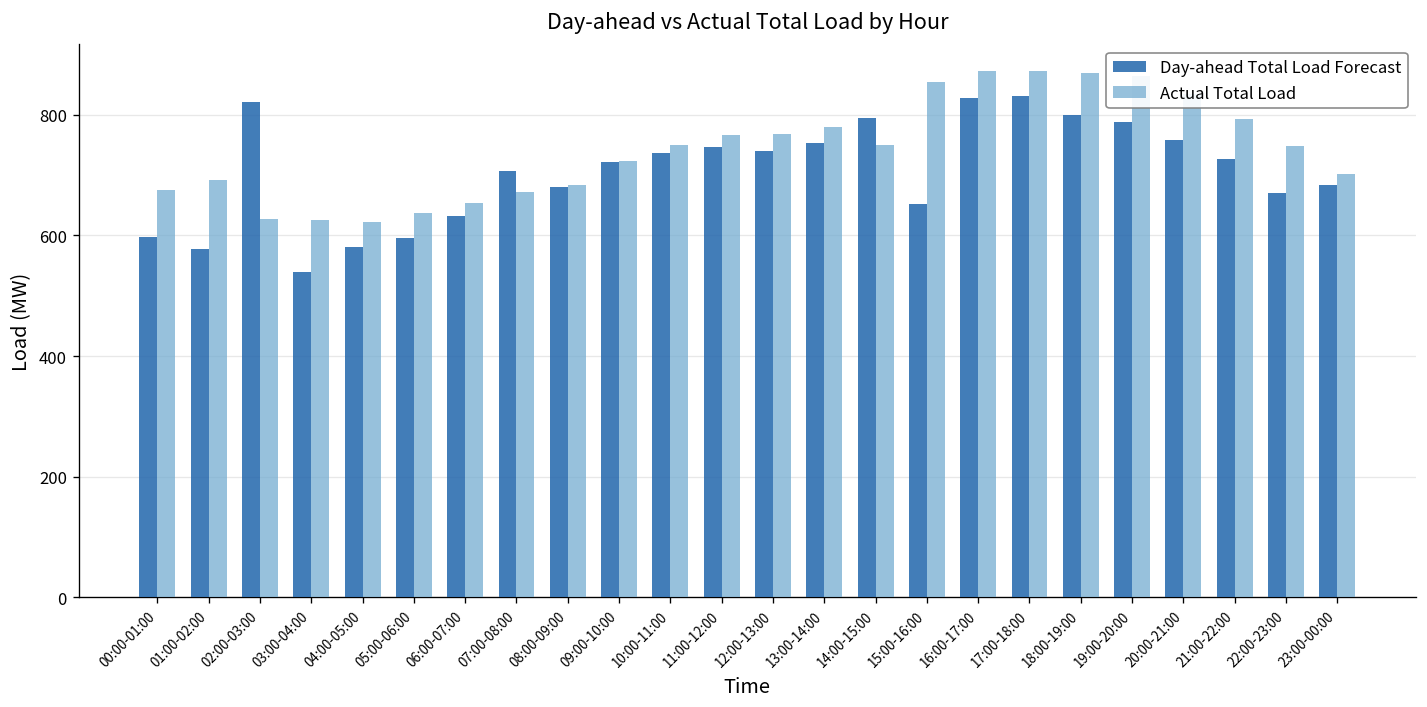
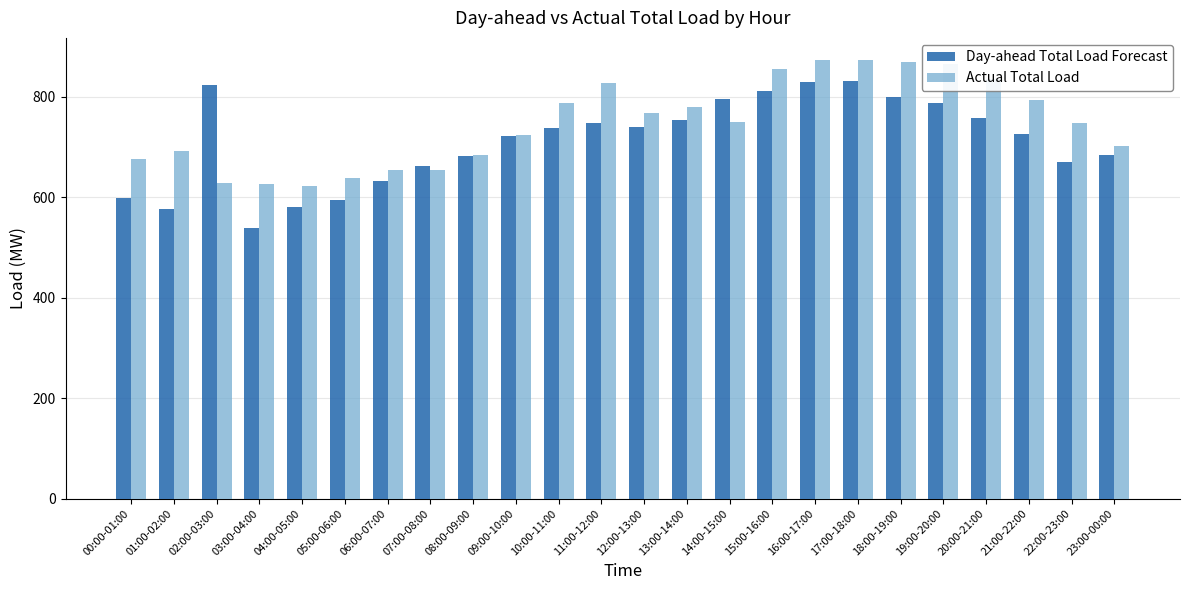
  {
    "Day-ahead Total Load Forecast": {
      "00:00-01:00": 600,
      "01:00-02:00": 580,
      "02:00-03:00": 820,
      "03:00-04:00": 540,
      "04:00-05:00": 580,
      "05:00-06:00": 600,
      "06:00-07:00": 630,
-     "07:00-08:00": 710,
+     "07:00-08:00": 660,
      "08:00-09:00": 680,
      "09:00-10:00": 720,
      "10:00-11:00": 740,
      "11:00-12:00": 750,
      "12:00-13:00": 740,
      "13:00-14:00": 750,
      "14:00-15:00": 800,
-     "15:00-16:00": 650,
+     "15:00-16:00": 810,
      "16:00-17:00": 830,
      "17:00-18:00": 830,
      "18:00-19:00": 800,
      "19:00-20:00": 790,
      "20:00-21:00": 760,
      "21:00-22:00": 730,
      "22:00-23:00": 670,
      "23:00-00:00": 680
    },
    "Actual Total Load": {
      "00:00-01:00": 680,
      "01:00-02:00": 690,
      "02:00-03:00": 630,
      "03:00-04:00": 630,
      "04:00-05:00": 620,
      "05:00-06:00": 640,
      "06:00-07:00": 650,
-     "07:00-08:00": 670,
+     "07:00-08:00": 650,
      "08:00-09:00": 680,
      "09:00-10:00": 720,
-     "10:00-11:00": 750,
-     "11:00-12:00": 770,
+     "10:00-11:00": 790,
+     "11:00-12:00": 830,
      "12:00-13:00": 770,
      "13:00-14:00": 780,
      "14:00-15:00": 750,
      "15:00-16:00": 850,
      "16:00-17:00": 870,
      "17:00-18:00": 870,
      "18:00-19:00": 870,
      "21:00-22:00": 790,
      "22:00-23:00": 750,
      "23:00-00:00": 700
    }
  }
